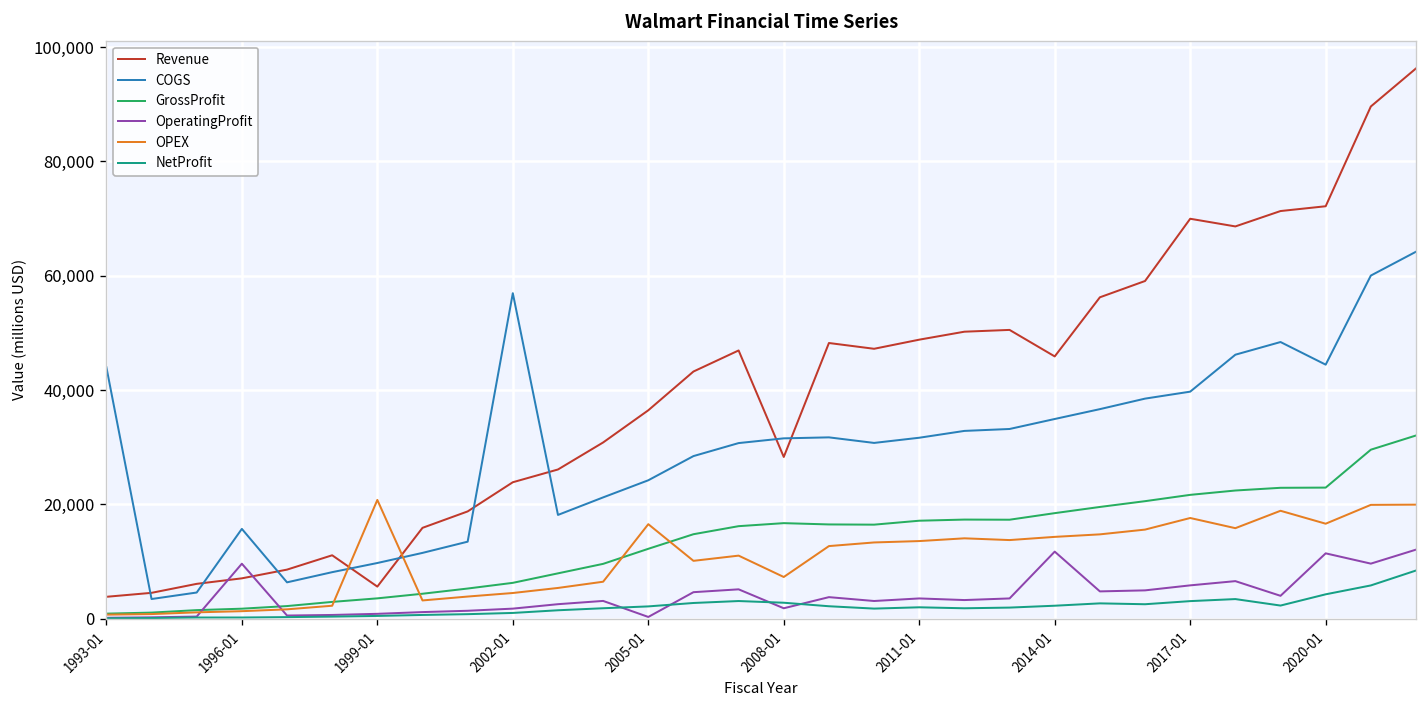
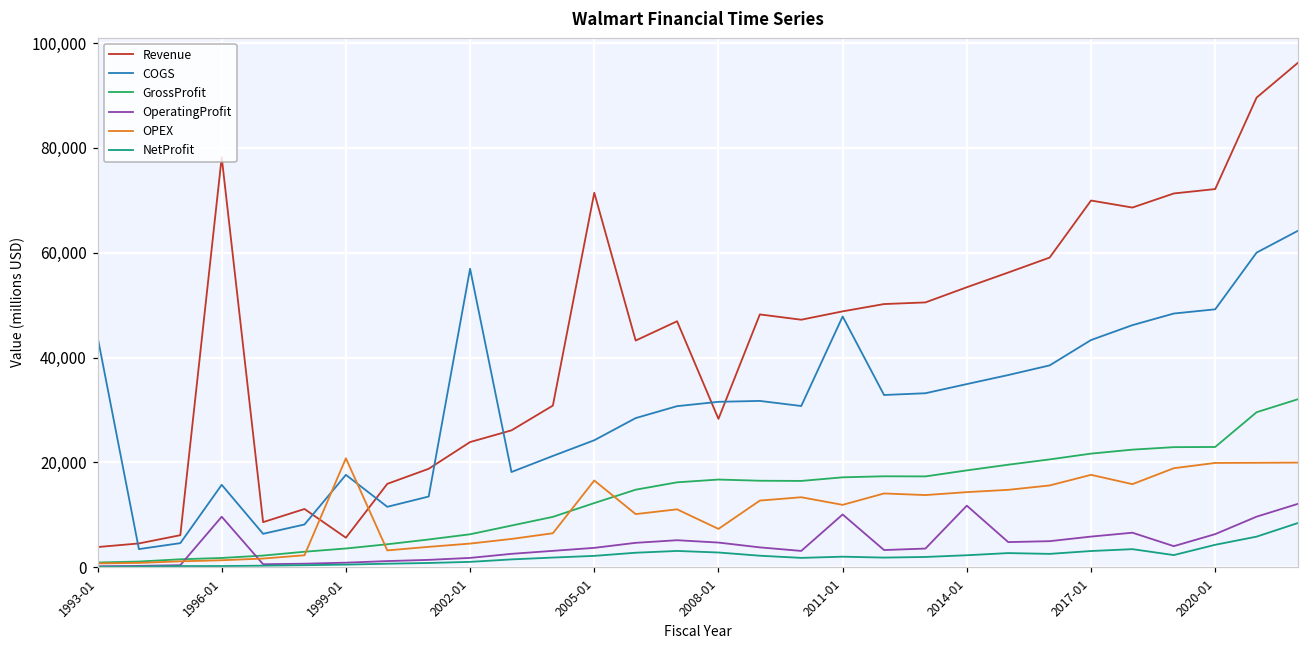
  {
    "Revenue": {
      "1993-01": "4,000",
-     "1996-01": "7,000",
+     "1996-01": "78,000",
      "1999-01": "6,000",
      "2002-01": "24,000",
-     "2005-01": "36,000",
+     "2005-01": "71,000",
      "2008-01": "28,000",
      "2011-01": "49,000",
-     "2014-01": "46,000",
+     "2014-01": "53,000",
      "2017-01": "70,000",
      "2020-01": "72,000"
    },
    "COGS": {
      "1993-01": "44,000",
      "1996-01": "16,000",
-     "1999-01": "10,000",
+     "1999-01": "18,000",
      "2002-01": "57,000",
      "2005-01": "24,000",
      "2008-01": "32,000",
-     "2011-01": "32,000",
+     "2011-01": "48,000",
      "2014-01": "35,000",
-     "2017-01": "40,000",
-     "2020-01": "44,000"
+     "2017-01": "43,000",
+     "2020-01": "49,000"
    },
    "OperatingProfit": {
      "1996-01": "10,000",
      "2002-01": "2,000",
-     "2005-01": "0",
-     "2008-01": "2,000",
-     "2011-01": "4,000",
+     "2005-01": "4,000",
+     "2008-01": "5,000",
+     "2011-01": "10,000",
      "2014-01": "12,000",
      "2017-01": "6,000",
-     "2020-01": "11,000"
+     "2020-01": "6,000"
    },
    "OPEX": {
      "1999-01": "21,000",
      "2002-01": "5,000",
      "2005-01": "17,000",
      "2008-01": "7,000",
-     "2011-01": "14,000",
+     "2011-01": "12,000",
      "2014-01": "14,000",
      "2017-01": "18,000",
-     "2020-01": "17,000"
+     "2020-01": "20,000"
    }
  }
